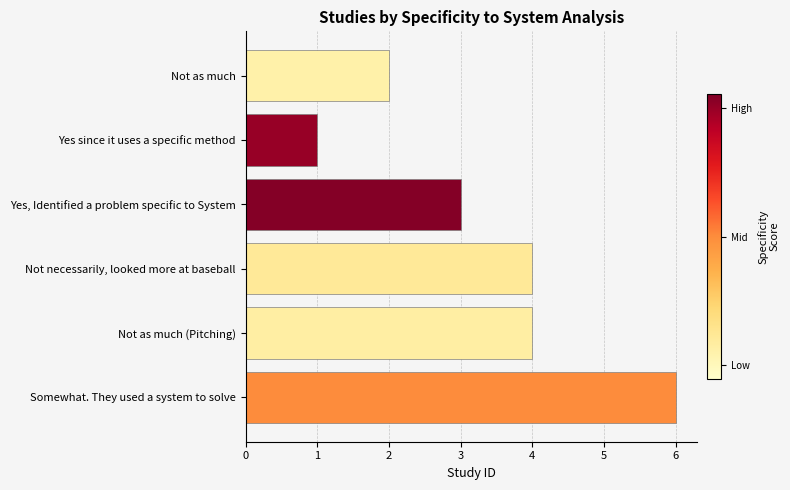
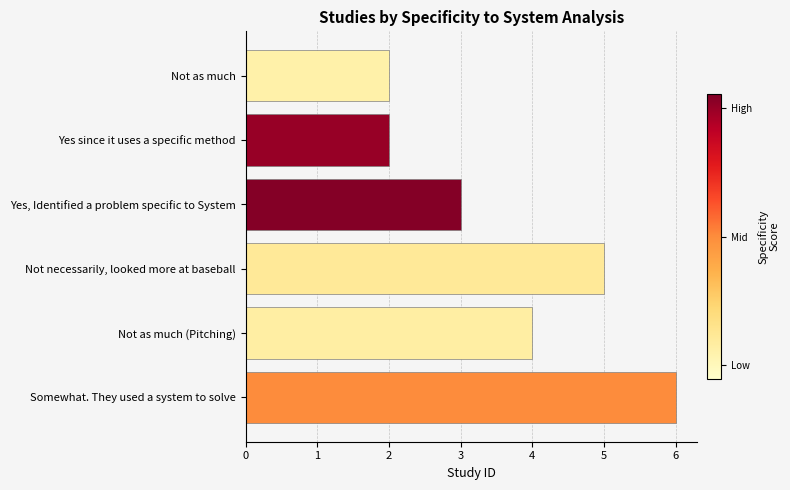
  {
    "Not as much": 2,
-   "Yes since it uses a specific method": 1,
+   "Yes since it uses a specific method": 2,
    "Yes, Identified a problem specific to System": 3,
-   "Not necessarily, looked more at baseball": 4,
+   "Not necessarily, looked more at baseball": 5,
    "Not as much (Pitching)": 4,
    "Somewhat. They used a system to solve": 6
  }
